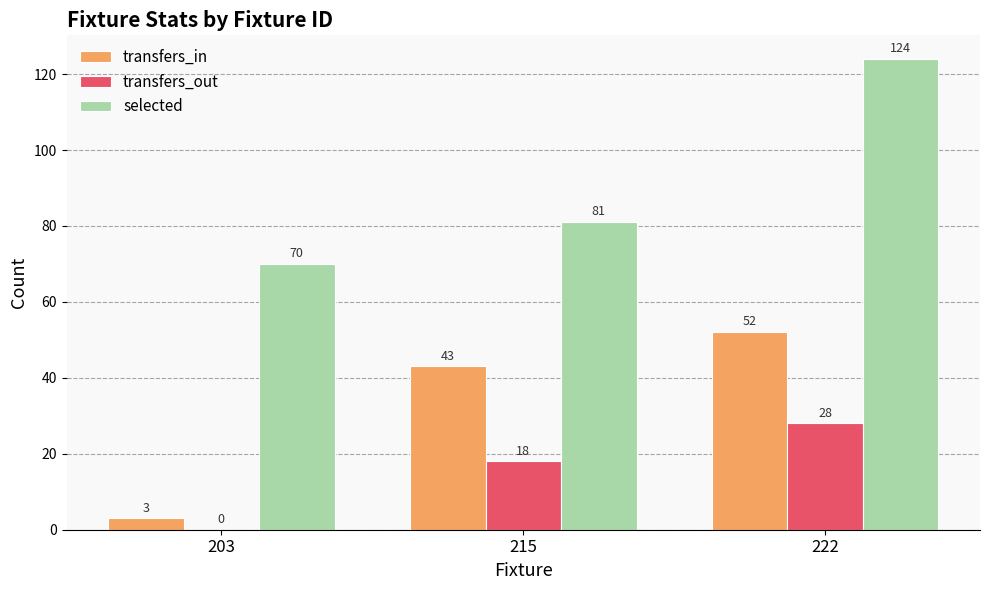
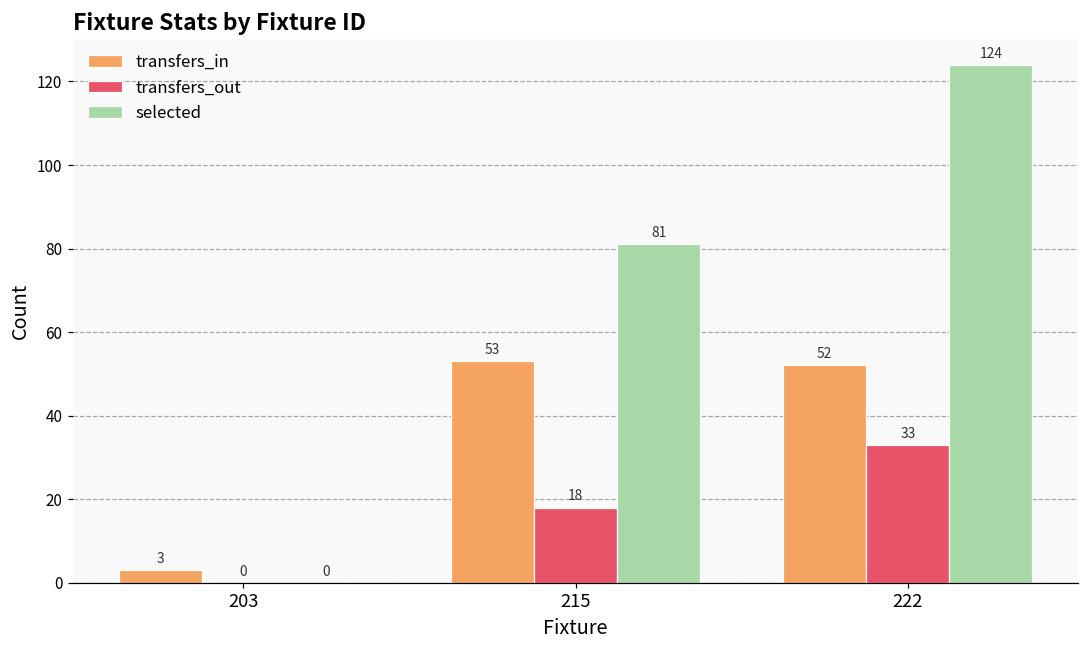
  {
    "transfers_in": {
      "203": 3,
-     "215": 43,
+     "215": 53,
      "222": 52
    },
    "transfers_out": {
      "203": 0,
      "215": 18,
-     "222": 28
+     "222": 33
    },
    "selected": {
-     "203": 70,
+     "203": 0,
      "215": 81,
      "222": 124
    }
  }
